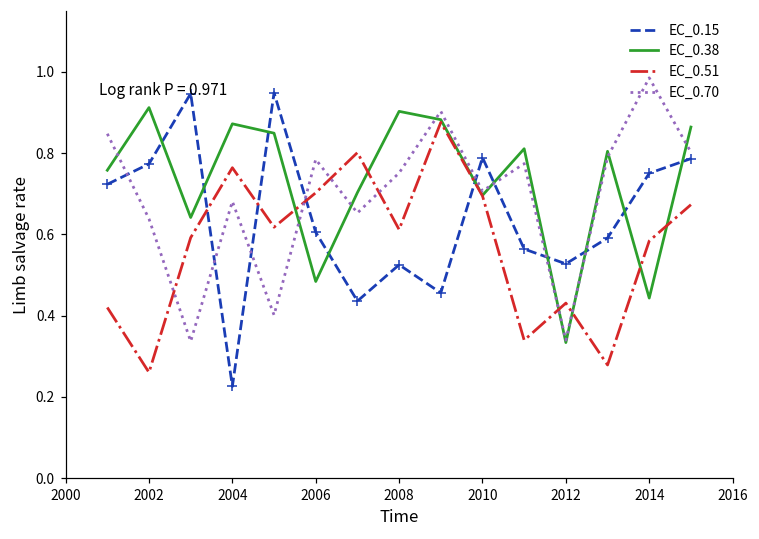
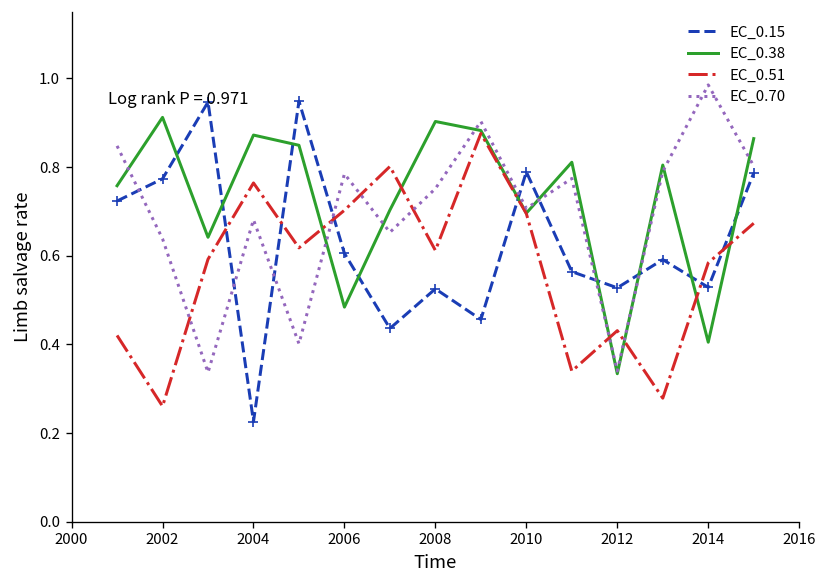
  {
    "EC_0.15": {
      "2002": 0.77,
      "2004": 0.23,
      "2006": 0.61,
      "2008": 0.53,
      "2010": 0.79,
      "2012": 0.53,
-     "2014": 0.75
+     "2014": 0.53
    },
    "EC_0.38": {
      "2002": 0.91,
      "2004": 0.87,
      "2006": 0.48,
      "2008": 0.90,
-     "2014": 0.44
+     "2014": 0.40
    },
    "EC_0.51": {
      "2002": 0.26,
      "2004": 0.76,
      "2006": 0.70,
      "2008": 0.61,
      "2012": 0.43,
      "2014": 0.58
    },
    "EC_0.70": {
      "2002": 0.64,
      "2004": 0.68,
      "2006": 0.78,
      "2008": 0.75,
      "2010": 0.71,
      "2014": 0.99
    }
  }
